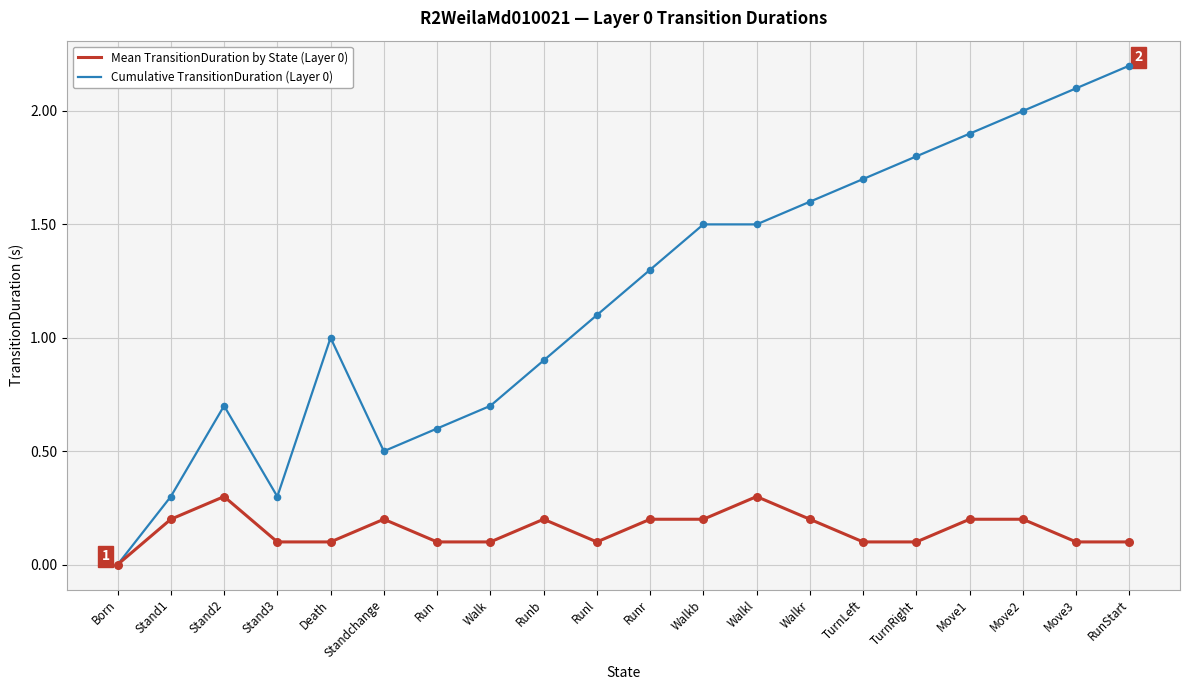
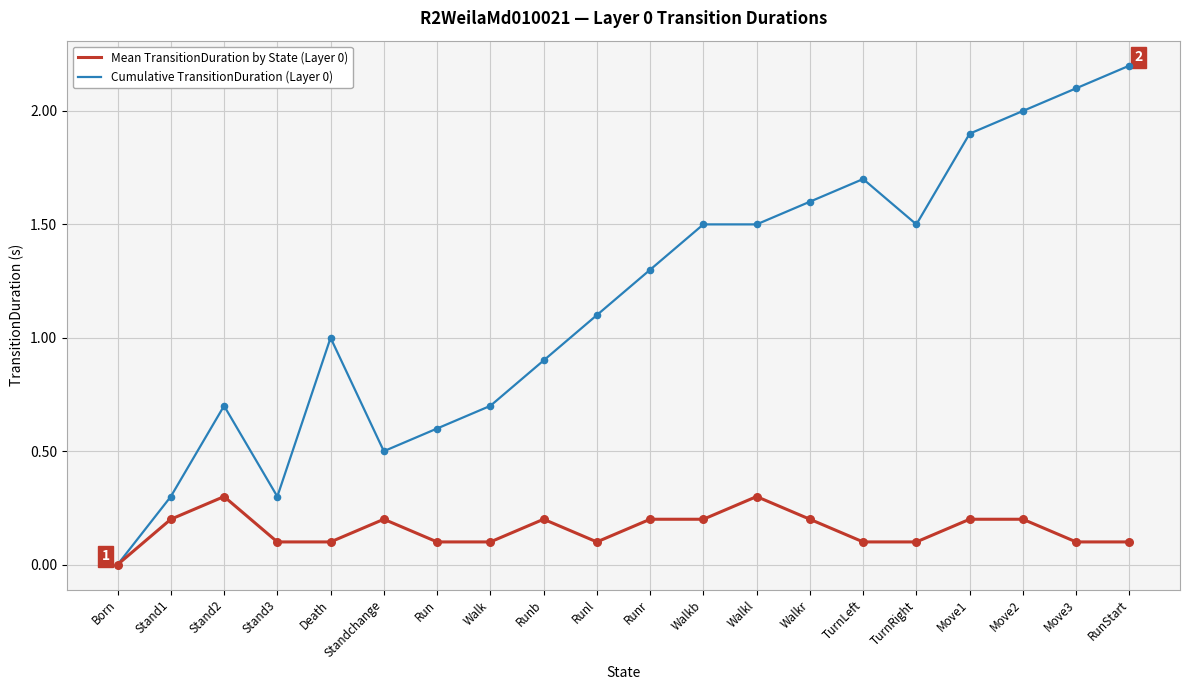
  {
    "Mean TransitionDuration by State (Layer 0)": {
      "Stand1": 0.2,
      "Stand2": 0.3,
      "Stand3": 0.1,
      "Death": 0.1,
      "Standchange": 0.2,
      "Run": 0.1,
      "Walk": 0.1,
      "Runb": 0.2,
      "Runl": 0.1,
      "Runr": 0.2,
      "Walkb": 0.2,
      "Walkl": 0.3,
      "Walkr": 0.2,
      "TurnLeft": 0.1,
      "TurnRight": 0.1,
      "Move1": 0.2,
      "Move2": 0.2,
      "Move3": 0.1,
      "RunStart": 0.1
    },
    "Cumulative TransitionDuration (Layer 0)": {
      "Stand1": 0.3,
      "Stand2": 0.7,
      "Stand3": 0.3,
      "Death": 1.0,
      "Standchange": 0.5,
      "Run": 0.6,
      "Walk": 0.7,
      "Runb": 0.9,
      "Runl": 1.1,
      "Runr": 1.3,
      "Walkb": 1.5,
      "Walkl": 1.5,
      "Walkr": 1.6,
      "TurnLeft": 1.7,
-     "TurnRight": 1.8,
+     "TurnRight": 1.5,
      "Move1": 1.9,
      "Move2": 2.0,
      "Move3": 2.1
    }
  }
